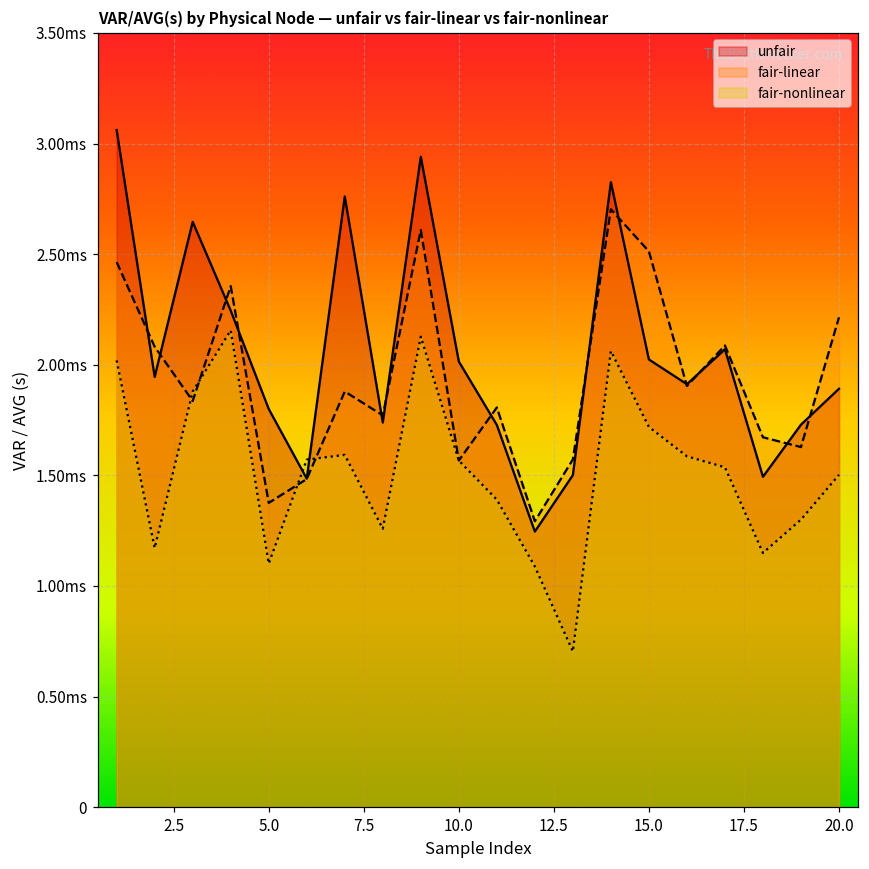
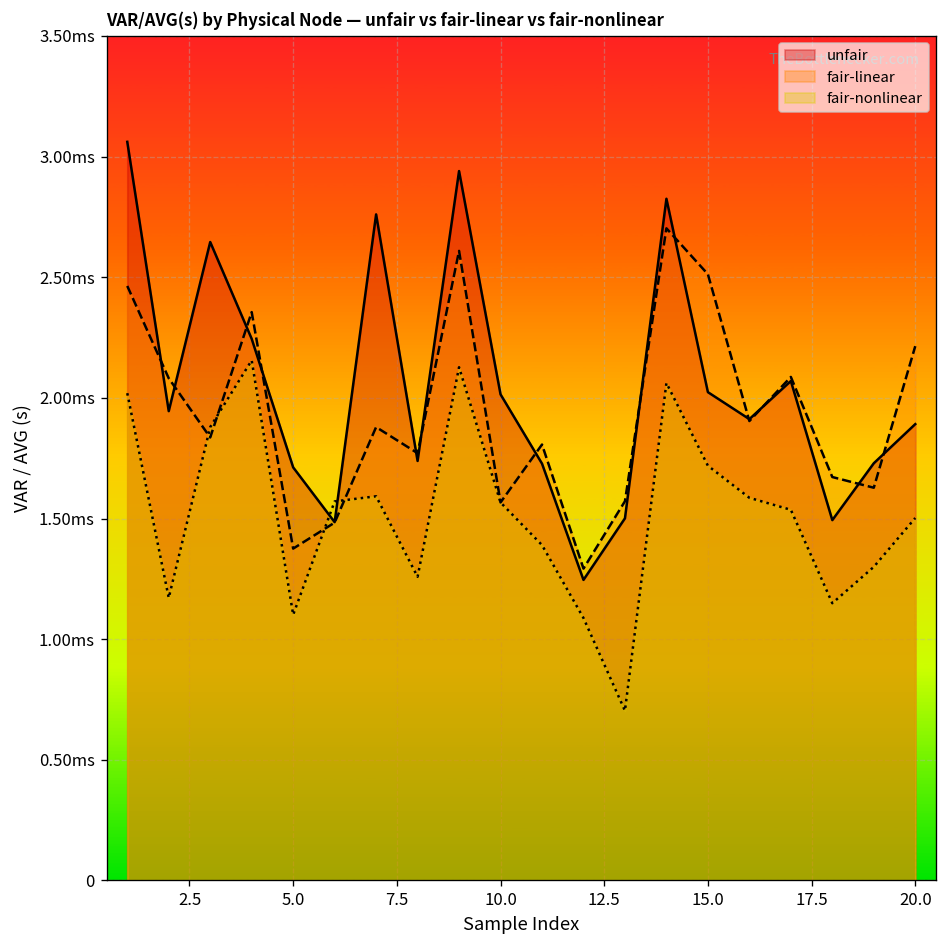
  {
    "unfair": {
-     "5.0": "1.80ms",
+     "5.0": "1.71ms",
      "10.0": "2.01ms",
      "15.0": "2.02ms",
      "20.0": "1.89ms"
    }
  }
